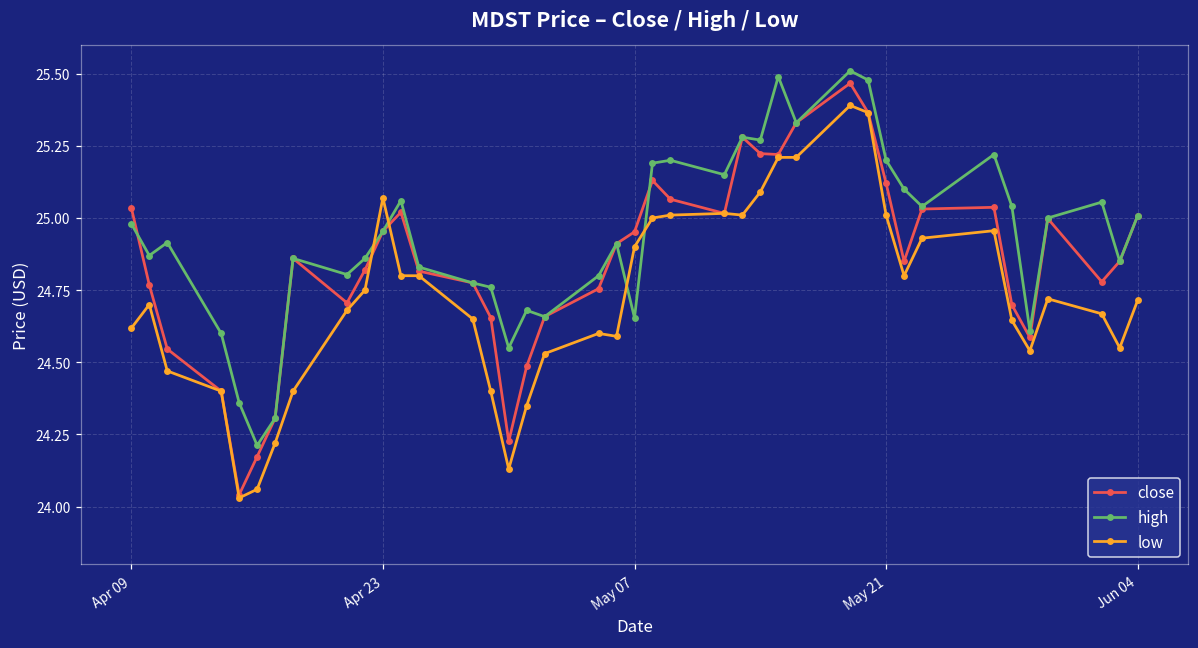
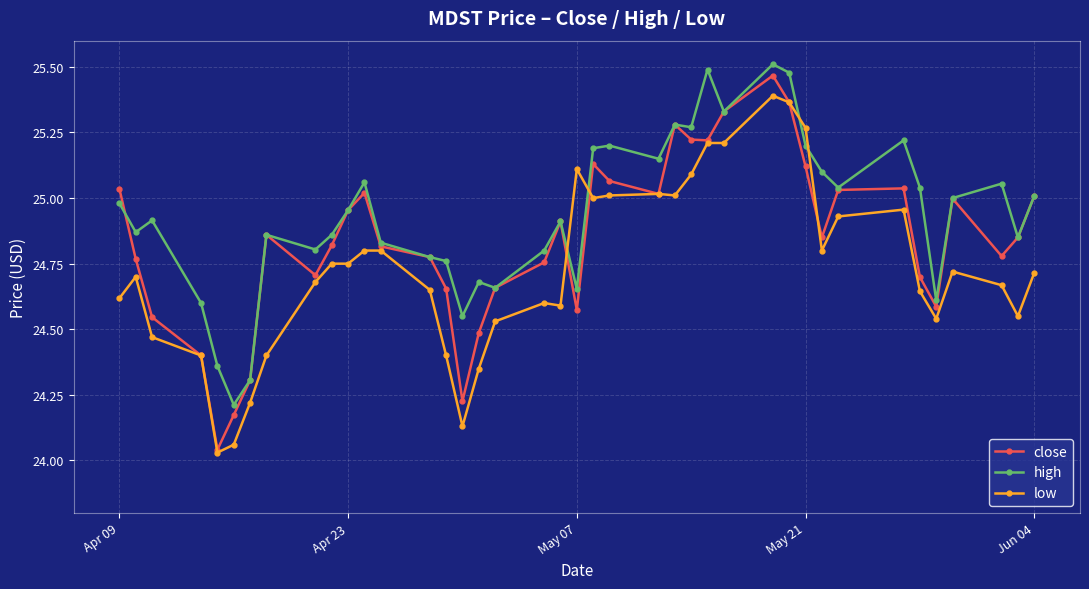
  {
    "close": {
      "Apr 09": 25.04,
-     "May 07": 24.95,
+     "May 07": 24.57,
      "May 21": 25.12
    },
    "high": {
      "Apr 09": 24.98,
      "May 07": 24.65,
      "May 21": 25.20
    },
    "low": {
      "Apr 09": 24.62,
-     "Apr 23": 25.07,
-     "May 07": 24.90,
-     "May 21": 25.01,
+     "Apr 23": 24.75,
+     "May 07": 25.11,
+     "May 21": 25.27,
      "Jun 04": 24.71
    }
  }
